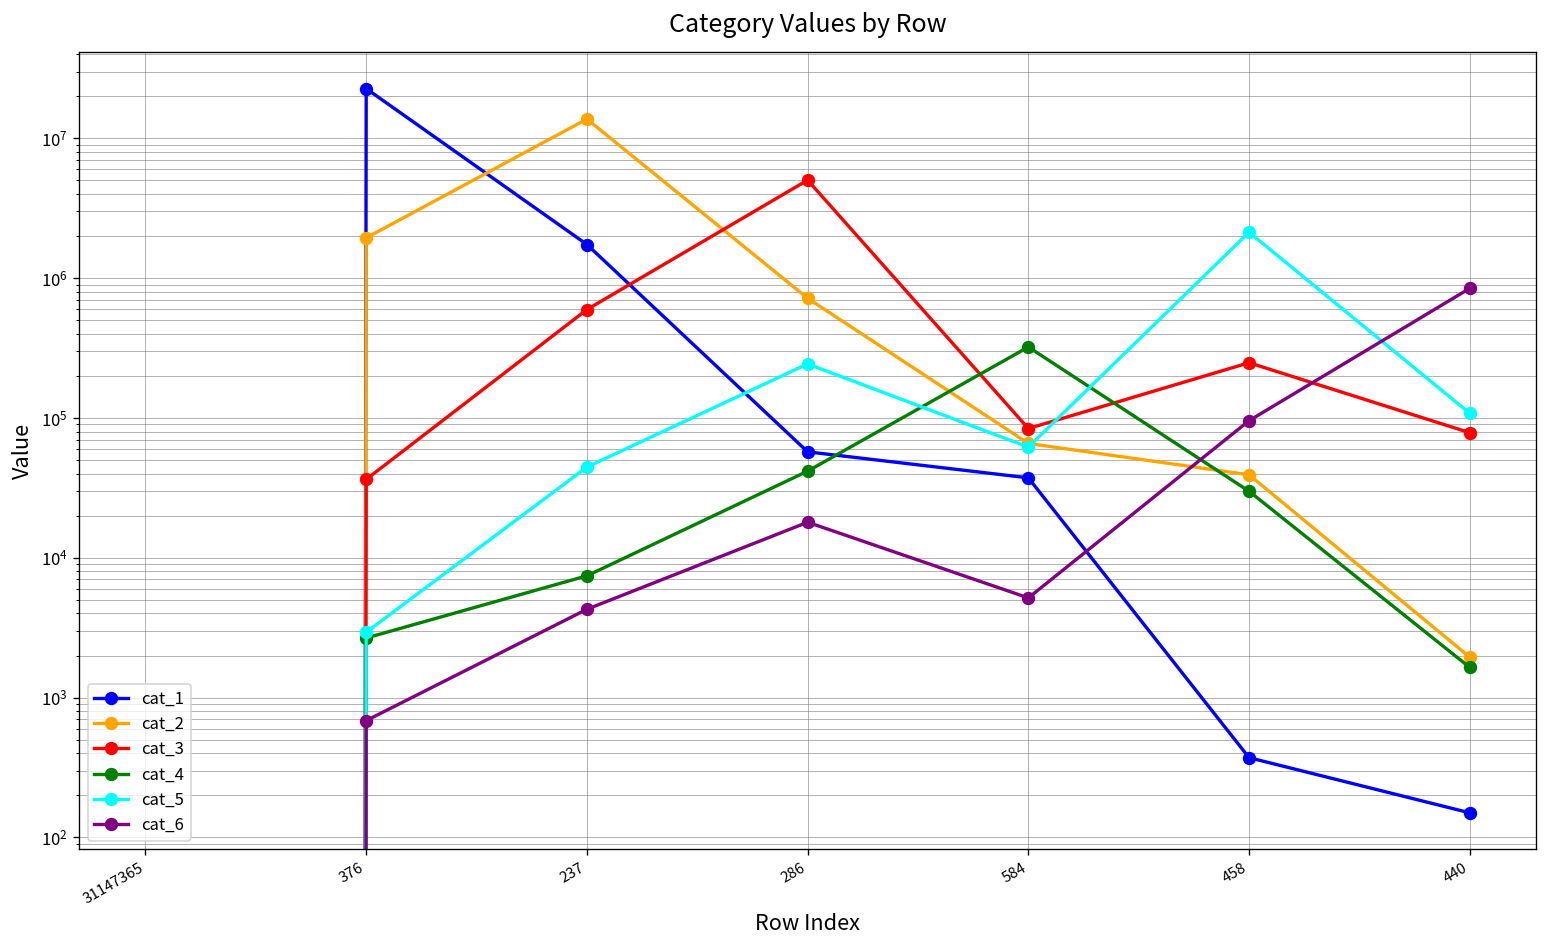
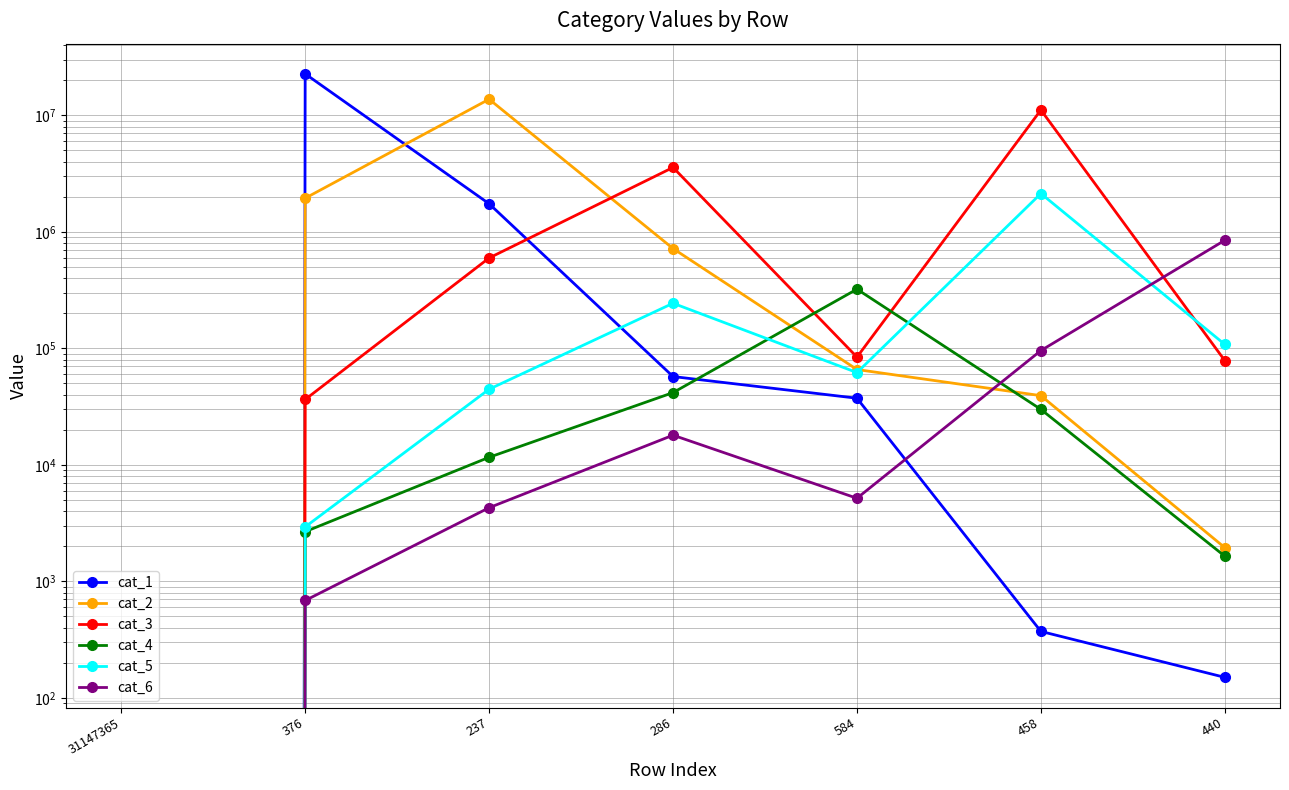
  {
    "cat_1": {
      "376": 23000000,
      "237": 1700000,
      "286": 60000,
      "584": 37000,
      "458": 370,
      "440": 150
    },
    "cat_2": {
      "376": 1900000,
      "237": 14000000,
      "286": 700000,
      "584": 70000,
      "458": 39000,
      "440": 1900
    },
    "cat_3": {
      "376": 36000,
      "237": 600000,
-     "286": 5000000,
+     "286": 3600000,
      "584": 80000,
-     "458": 250000,
+     "458": 11000000,
      "440": 80000
    },
    "cat_4": {
      "376": 2700,
-     "237": 7000,
+     "237": 12000,
      "286": 42000,
      "584": 320000,
      "458": 30000,
      "440": 1600
    },
    "cat_5": {
      "376": 2900,
      "237": 45000,
      "286": 240000,
      "584": 60000,
      "458": 2100000,
      "440": 110000
    },
    "cat_6": {
      "376": 700,
      "237": 4300,
      "286": 18000,
      "584": 5000,
      "458": 100000,
      "440": 800000
    }
  }
